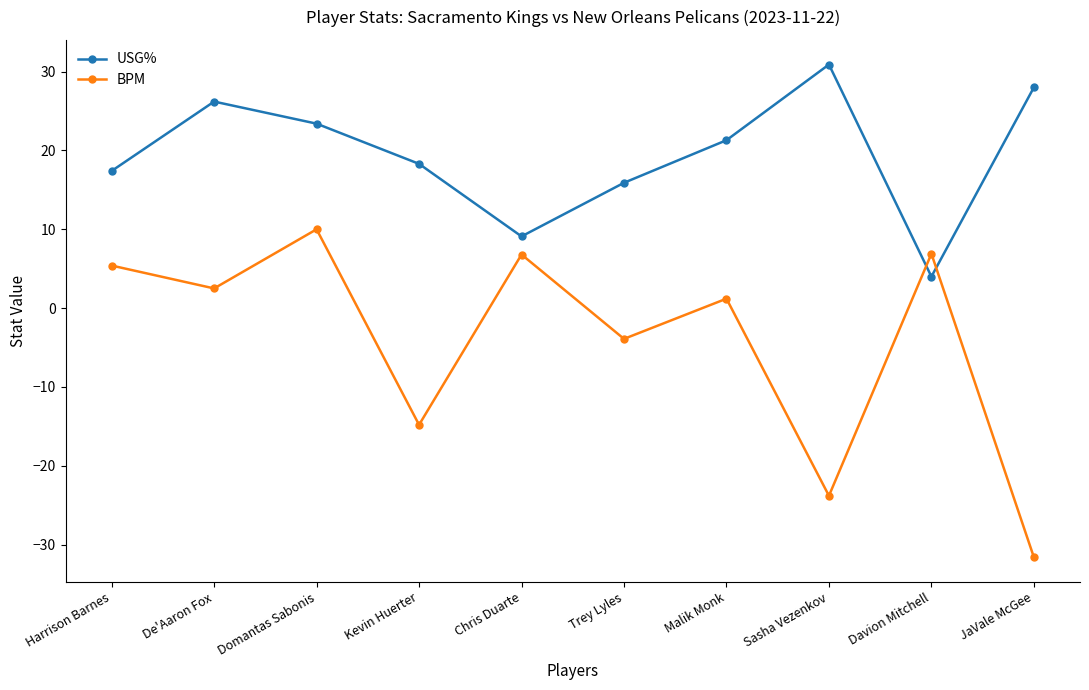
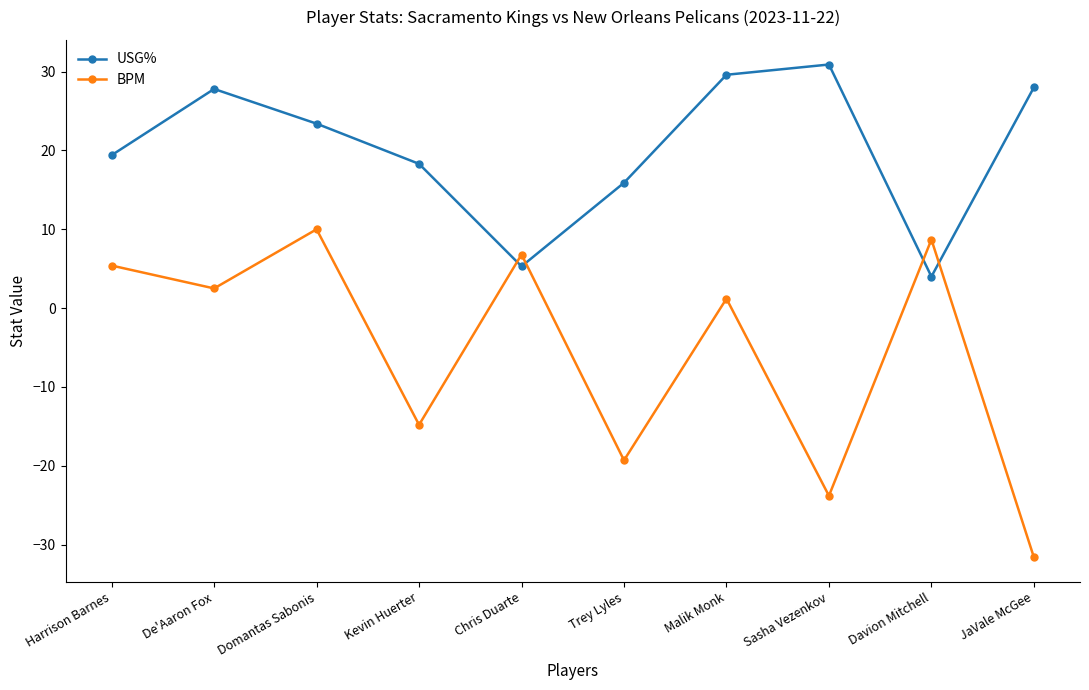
  {
    "USG%": {
-     "Harrison Barnes": 17,
-     "De'Aaron Fox": 26,
+     "Harrison Barnes": 19,
+     "De'Aaron Fox": 28,
      "Domantas Sabonis": 23,
      "Kevin Huerter": 18,
-     "Chris Duarte": 9,
+     "Chris Duarte": 5,
      "Trey Lyles": 16,
-     "Malik Monk": 21,
+     "Malik Monk": 30,
      "Sasha Vezenkov": 31,
      "Davion Mitchell": 4,
      "JaVale McGee": 28
    },
    "BPM": {
      "Harrison Barnes": 5,
      "De'Aaron Fox": 3,
      "Domantas Sabonis": 10,
      "Kevin Huerter": -15,
      "Chris Duarte": 7,
-     "Trey Lyles": -4,
+     "Trey Lyles": -19,
      "Malik Monk": 1,
      "Sasha Vezenkov": -24,
-     "Davion Mitchell": 7,
+     "Davion Mitchell": 9,
      "JaVale McGee": -32
    }
  }
